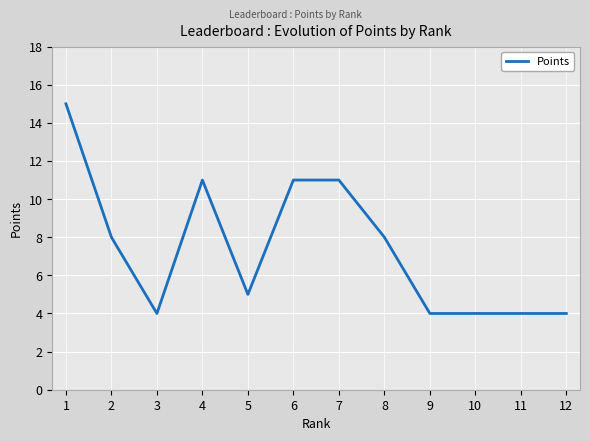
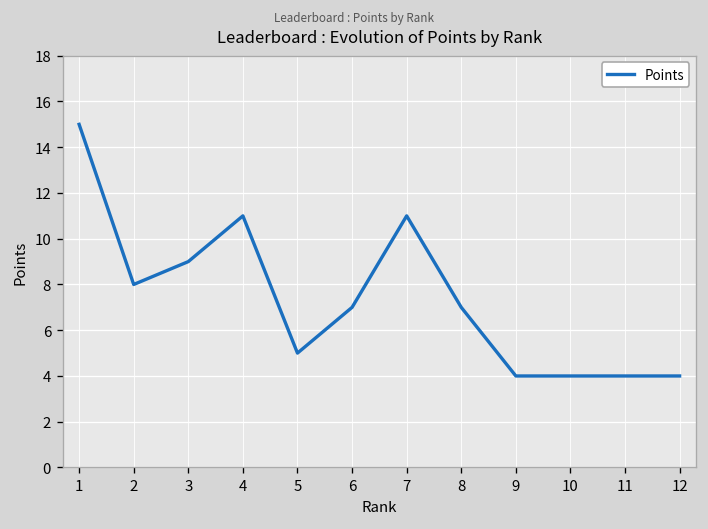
  {
    "1": 15,
    "2": 8,
-   "3": 4,
+   "3": 9,
    "4": 11,
    "5": 5,
-   "6": 11,
+   "6": 7,
    "7": 11,
-   "8": 8,
+   "8": 7,
    "9": 4,
    "10": 4,
    "11": 4,
    "12": 4
  }
